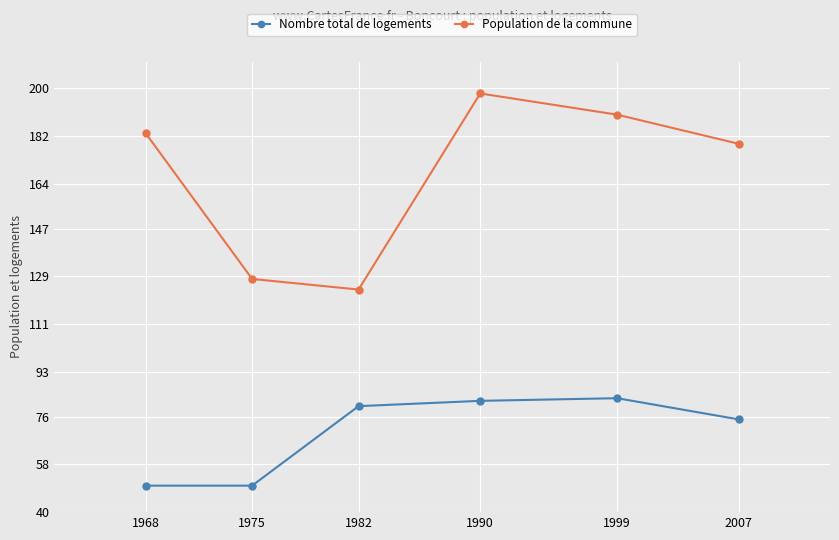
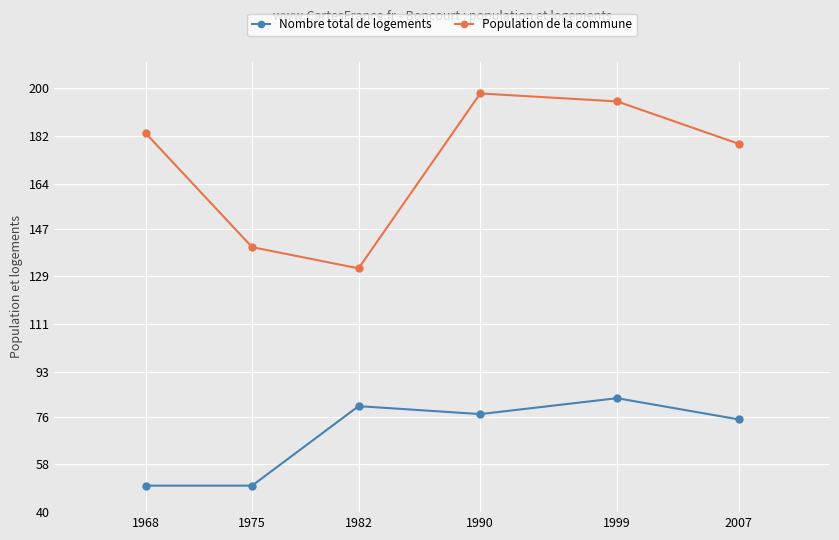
  {
    "Nombre total de logements": {
      "1968": 50,
      "1975": 50,
      "1982": 80,
-     "1990": 82,
+     "1990": 77,
      "1999": 83,
      "2007": 75
    },
    "Population de la commune": {
      "1968": 183,
-     "1975": 128,
-     "1982": 124,
+     "1975": 140,
+     "1982": 132,
      "1990": 198,
-     "1999": 190,
+     "1999": 195,
      "2007": 179
    }
  }
